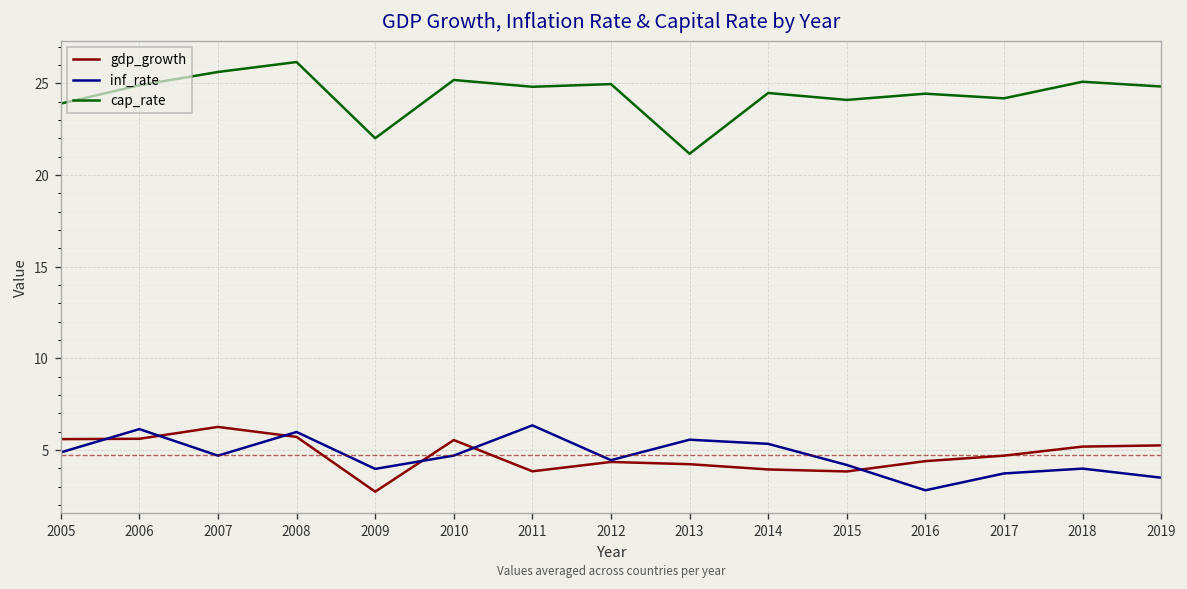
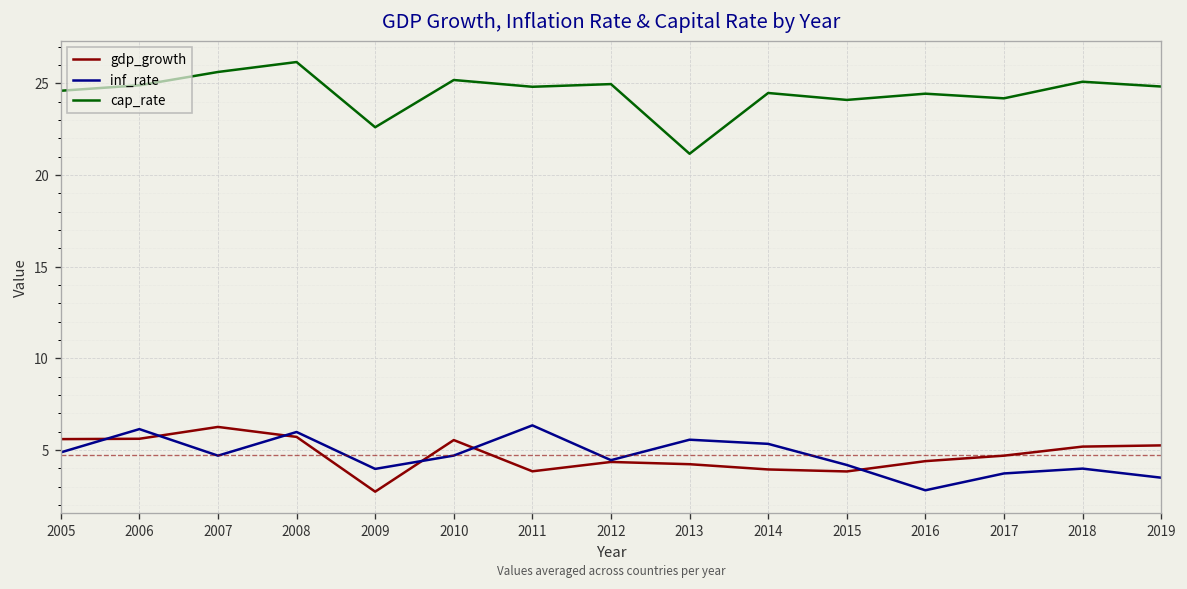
  {
    "gdp_growth": {
      "2005": 5.6,
      "2006": 5.6,
      "2007": 6.3,
      "2008": 5.7,
      "2009": 2.7,
      "2010": 5.5,
      "2011": 3.8,
      "2013": 4.2,
      "2014": 3.9,
      "2015": 3.8,
      "2016": 4.4,
      "2017": 4.7,
      "2018": 5.2,
      "2019": 5.3
    },
    "inf_rate": {
      "2005": 4.9,
      "2006": 6.1,
      "2007": 4.7,
      "2008": 6.0,
      "2009": 4.0,
      "2010": 4.7,
      "2011": 6.3,
      "2013": 5.6,
      "2014": 5.3,
      "2015": 4.2,
      "2016": 2.8,
      "2017": 3.7,
      "2018": 4.0,
      "2019": 3.5
    },
    "cap_rate": {
-     "2005": 23.9,
+     "2005": 24.6,
      "2007": 25.6,
      "2008": 26.2,
-     "2009": 22.0,
+     "2009": 22.6,
      "2010": 25.2,
      "2011": 24.8,
      "2012": 25.0,
      "2013": 21.2,
      "2014": 24.5,
      "2015": 24.1,
      "2016": 24.4,
      "2017": 24.2,
      "2018": 25.1,
      "2019": 24.8
    }
  }
